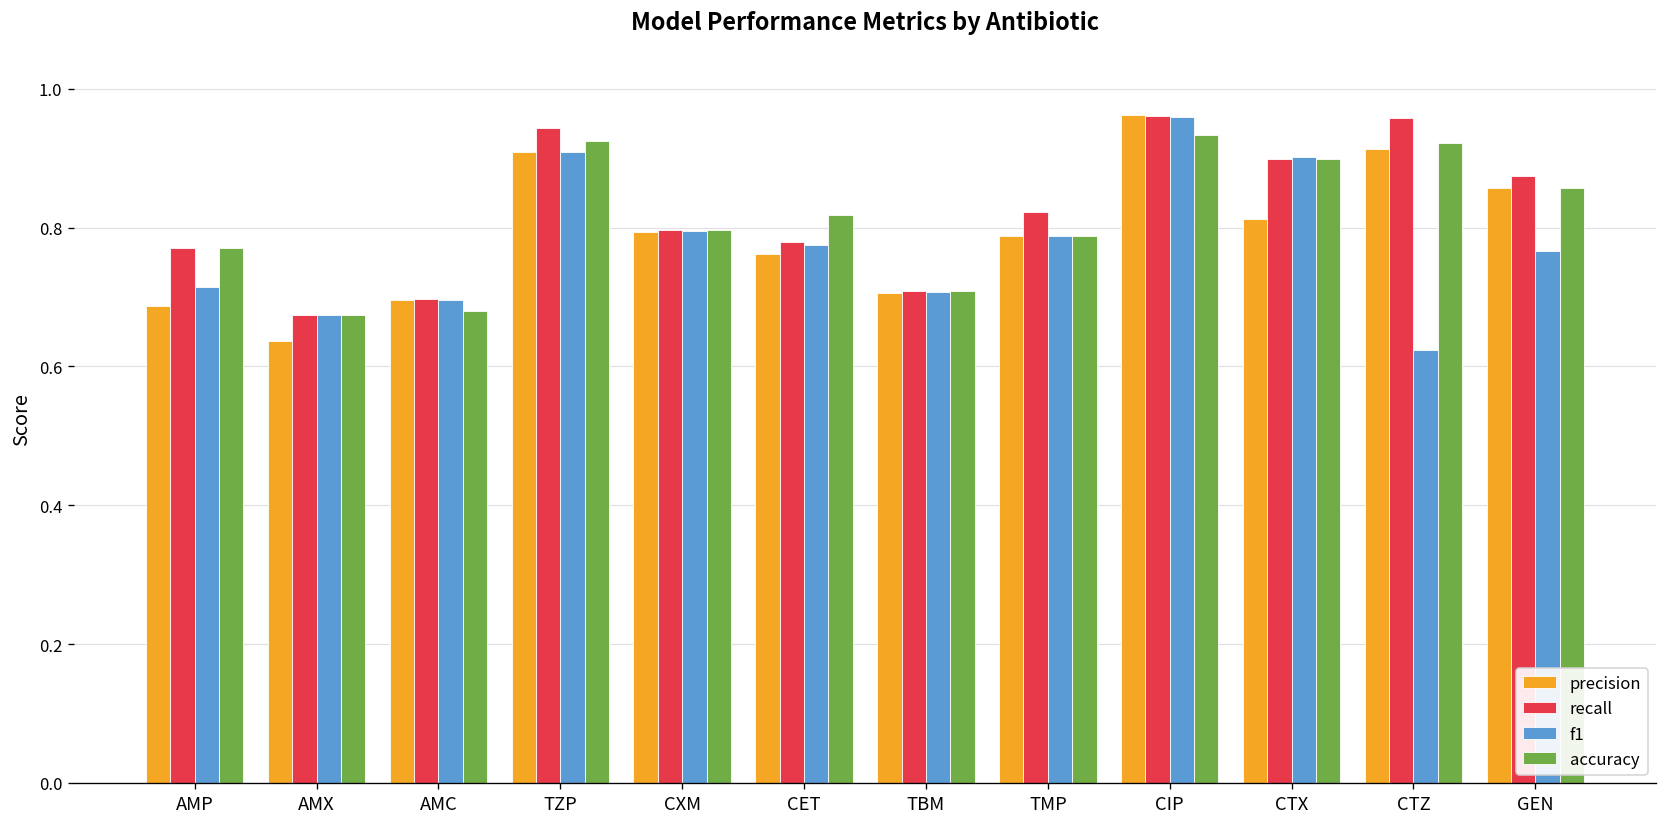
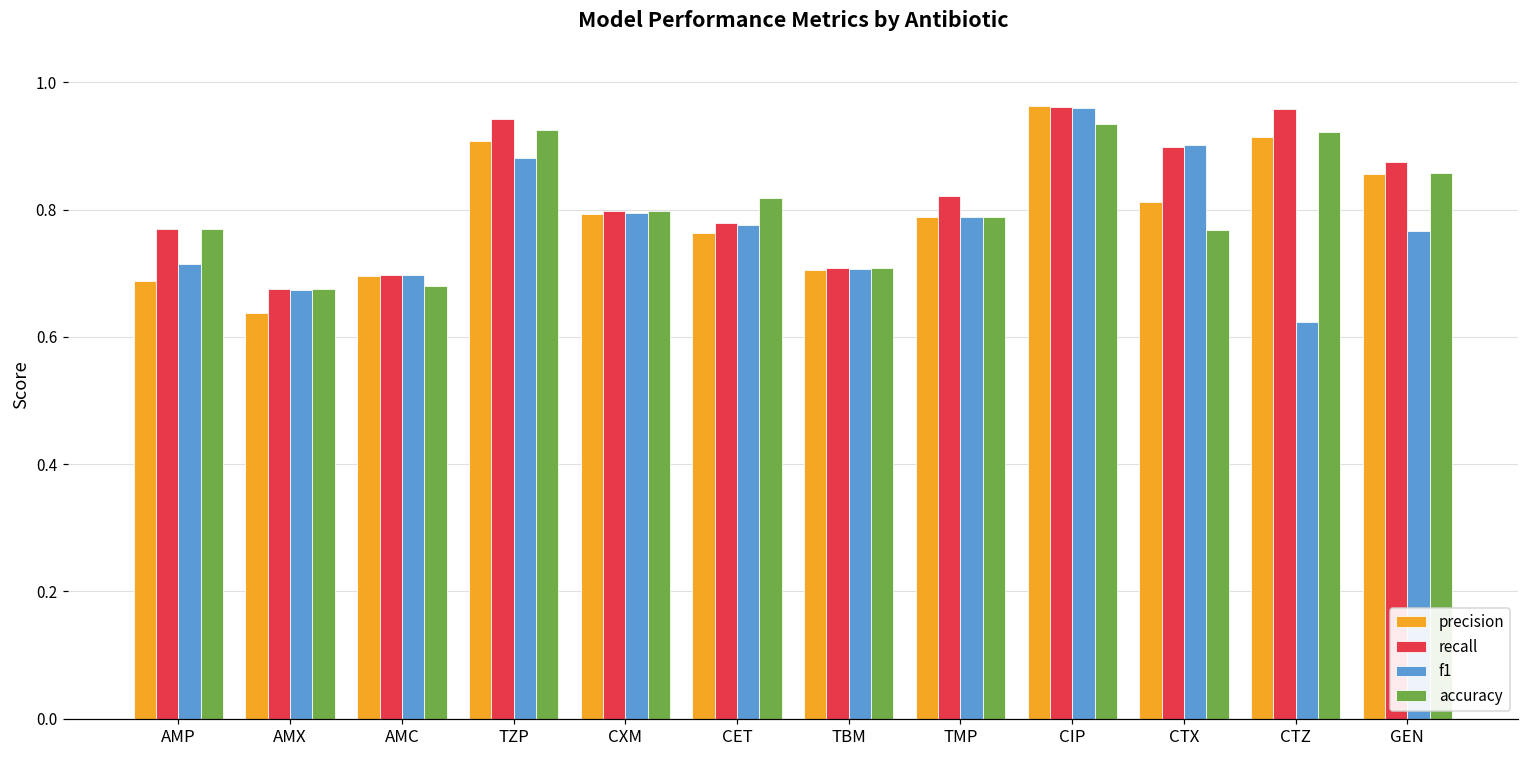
  {
    "precision": {
      "AMP": 0.69,
      "AMX": 0.64,
      "AMC": 0.70,
      "TZP": 0.91,
      "CXM": 0.79,
      "CET": 0.76,
      "TBM": 0.71,
      "TMP": 0.79,
      "CIP": 0.96,
      "CTX": 0.81,
      "CTZ": 0.91,
      "GEN": 0.86
    },
    "recall": {
      "AMP": 0.77,
      "AMX": 0.67,
      "AMC": 0.70,
      "TZP": 0.94,
      "CXM": 0.80,
      "CET": 0.78,
      "TBM": 0.71,
      "TMP": 0.82,
      "CIP": 0.96,
      "CTX": 0.90,
      "CTZ": 0.96,
      "GEN": 0.87
    },
    "f1": {
      "AMP": 0.71,
      "AMX": 0.67,
      "AMC": 0.70,
-     "TZP": 0.91,
+     "TZP": 0.88,
      "CXM": 0.79,
      "CET": 0.78,
      "TBM": 0.71,
      "TMP": 0.79,
      "CIP": 0.96,
      "CTX": 0.90,
      "CTZ": 0.62,
      "GEN": 0.77
    },
    "accuracy": {
      "AMP": 0.77,
      "AMX": 0.67,
      "AMC": 0.68,
      "TZP": 0.92,
      "CXM": 0.80,
      "CET": 0.82,
      "TBM": 0.71,
      "TMP": 0.79,
      "CIP": 0.93,
-     "CTX": 0.90,
+     "CTX": 0.77,
      "CTZ": 0.92,
      "GEN": 0.86
    }
  }
